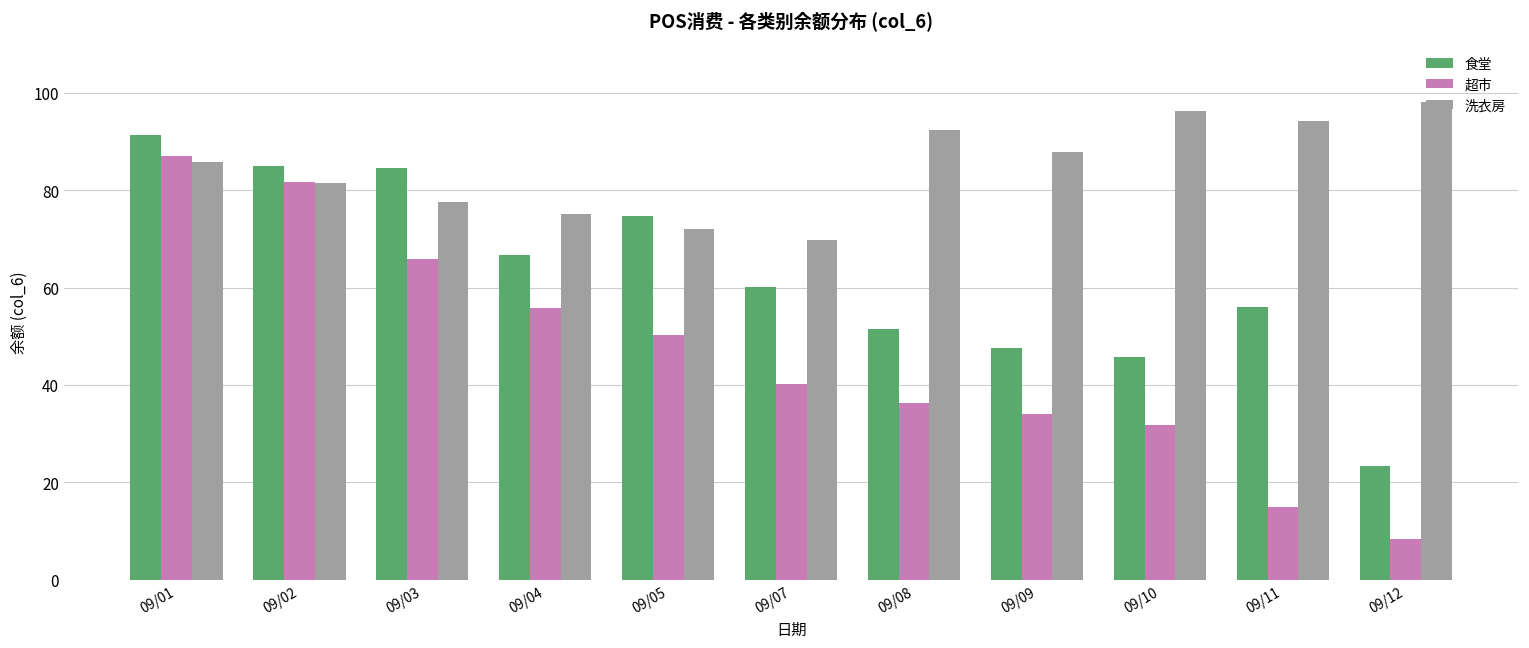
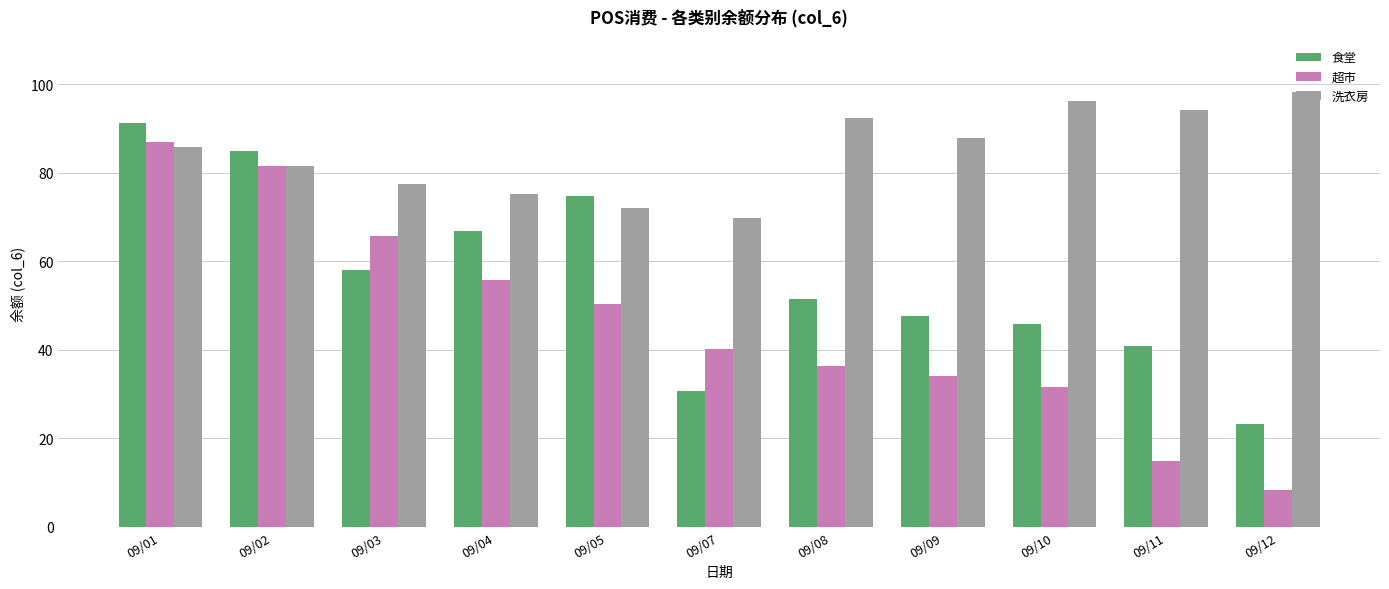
  {
    "食堂": {
      "09/01": 91,
      "09/02": 85,
-     "09/03": 85,
+     "09/03": 58,
      "09/04": 67,
      "09/05": 75,
-     "09/07": 60,
+     "09/07": 31,
      "09/08": 52,
      "09/09": 48,
      "09/10": 46,
-     "09/11": 56,
+     "09/11": 41,
      "09/12": 23
    }
  }
